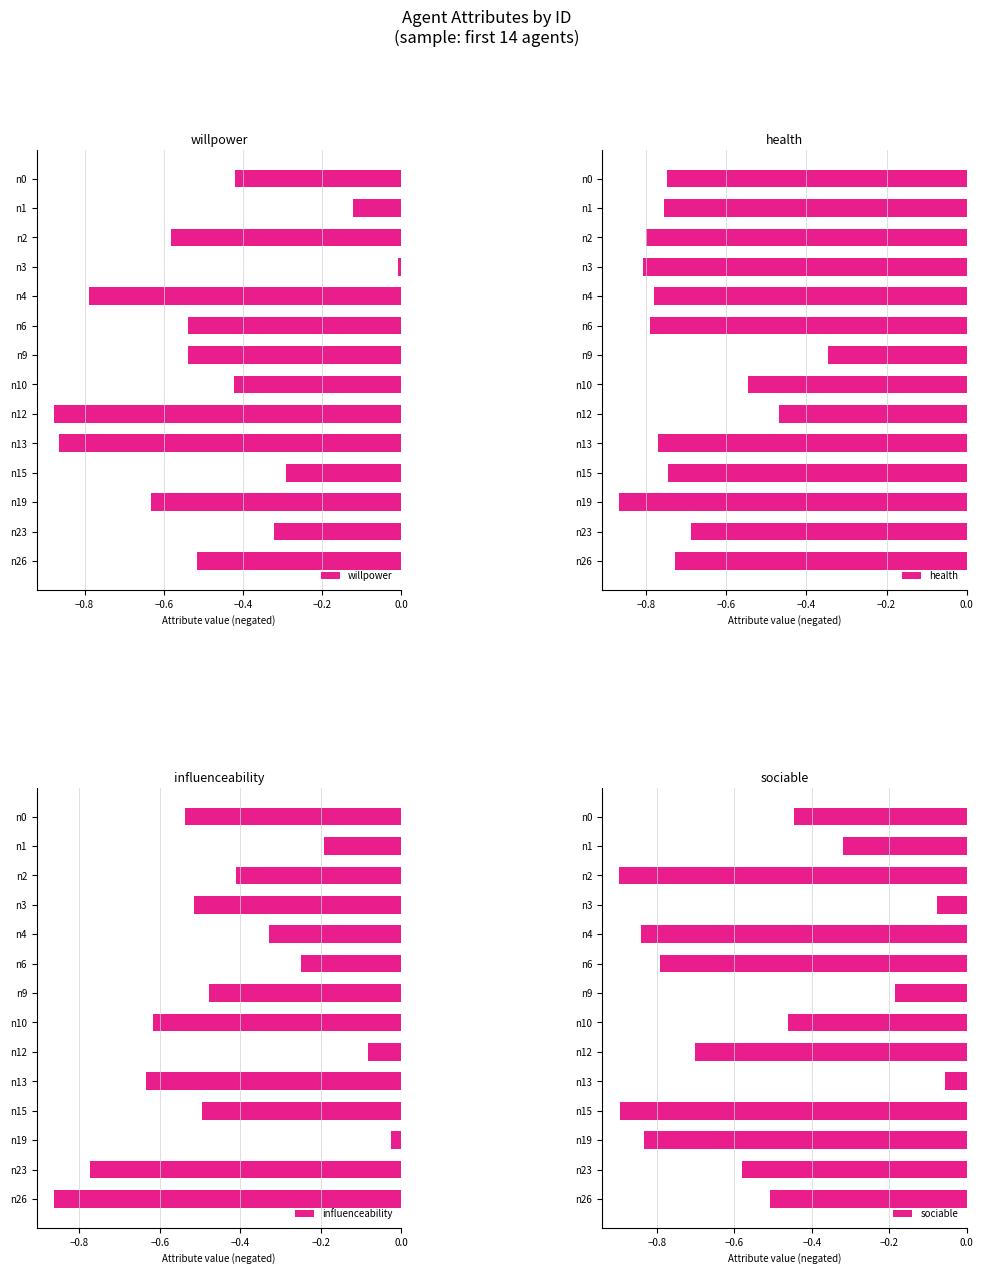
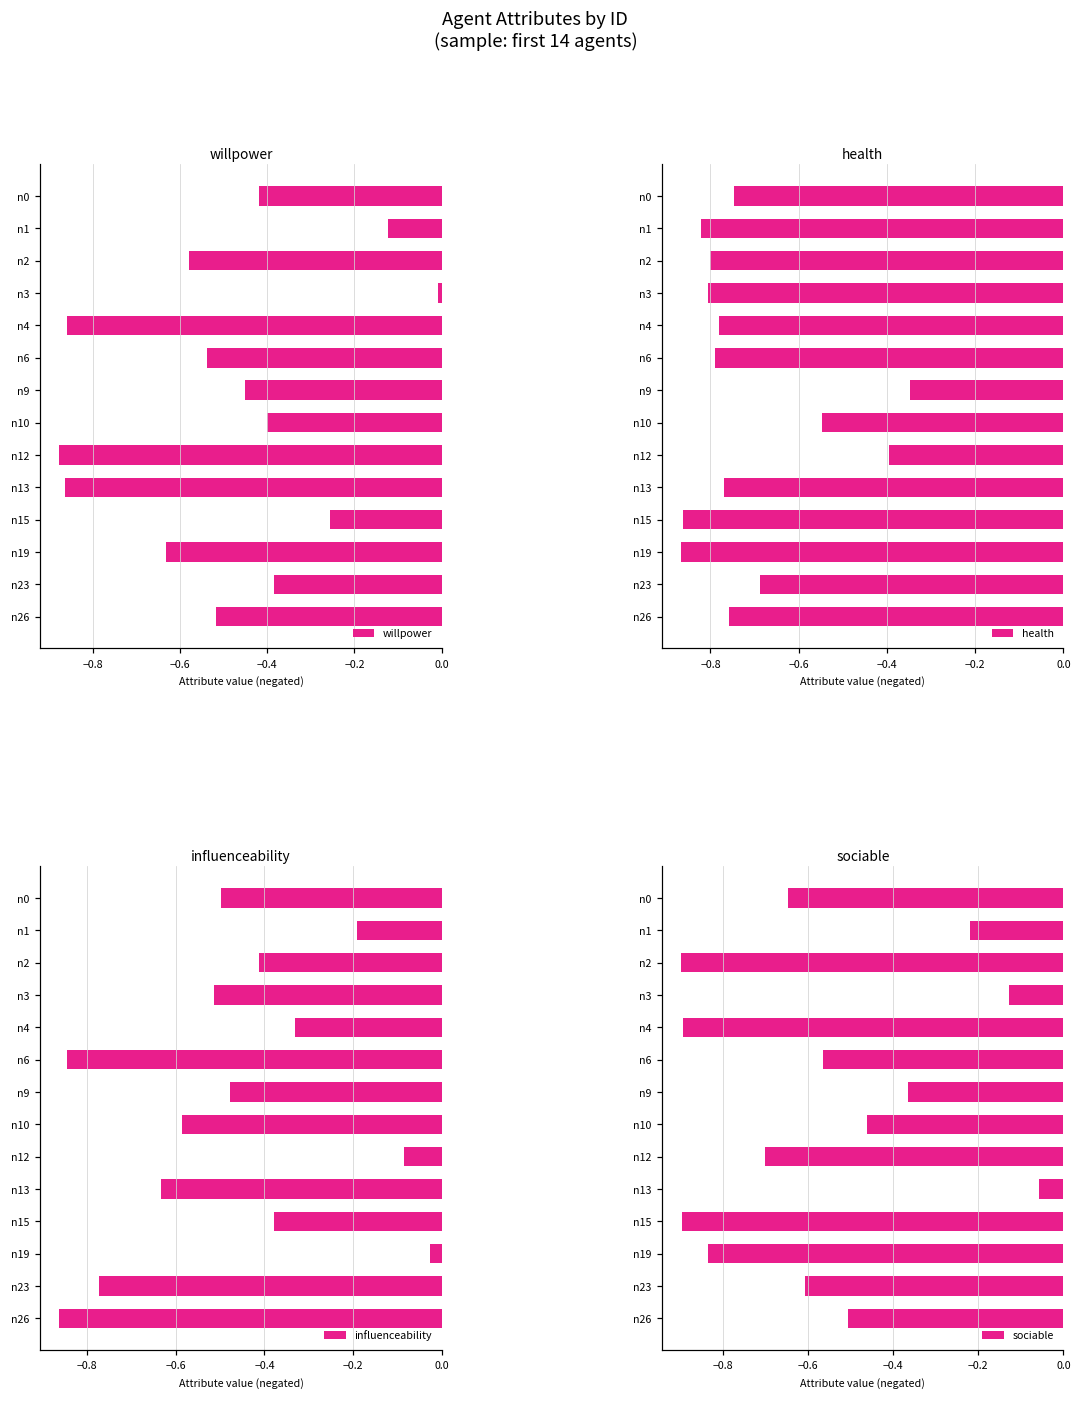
  {
    "willpower": {
      "n0": -0.42,
      "n1": -0.12,
      "n2": -0.58,
      "n3": -0.01,
-     "n4": -0.79,
+     "n4": -0.86,
      "n6": -0.54,
-     "n9": -0.54,
-     "n10": -0.42,
+     "n9": -0.45,
+     "n10": -0.40,
      "n12": -0.88,
      "n13": -0.86,
-     "n15": -0.29,
+     "n15": -0.26,
      "n19": -0.63,
-     "n23": -0.32,
+     "n23": -0.38,
      "n26": -0.52
    },
    "health": {
      "n0": -0.75,
-     "n1": -0.75,
+     "n1": -0.82,
      "n2": -0.80,
      "n3": -0.81,
      "n4": -0.78,
      "n6": -0.79,
      "n9": -0.35,
      "n10": -0.55,
-     "n12": -0.47,
+     "n12": -0.40,
      "n13": -0.77,
-     "n15": -0.75,
+     "n15": -0.86,
      "n19": -0.87,
      "n23": -0.69,
-     "n26": -0.73
+     "n26": -0.76
    },
    "influenceability": {
-     "n0": -0.54,
+     "n0": -0.50,
      "n1": -0.19,
      "n2": -0.41,
      "n3": -0.51,
      "n4": -0.33,
-     "n6": -0.25,
+     "n6": -0.85,
      "n9": -0.48,
-     "n10": -0.62,
+     "n10": -0.59,
      "n12": -0.08,
      "n13": -0.63,
-     "n15": -0.50,
+     "n15": -0.38,
      "n19": -0.03,
      "n23": -0.77,
      "n26": -0.86
    },
    "sociable": {
-     "n0": -0.45,
-     "n1": -0.32,
+     "n0": -0.65,
+     "n1": -0.22,
      "n2": -0.90,
-     "n3": -0.08,
-     "n4": -0.84,
-     "n6": -0.79,
-     "n9": -0.18,
+     "n3": -0.13,
+     "n4": -0.89,
+     "n6": -0.56,
+     "n9": -0.37,
      "n10": -0.46,
      "n12": -0.70,
      "n13": -0.06,
      "n15": -0.90,
      "n19": -0.83,
-     "n23": -0.58,
+     "n23": -0.61,
      "n26": -0.51
    }
  }
